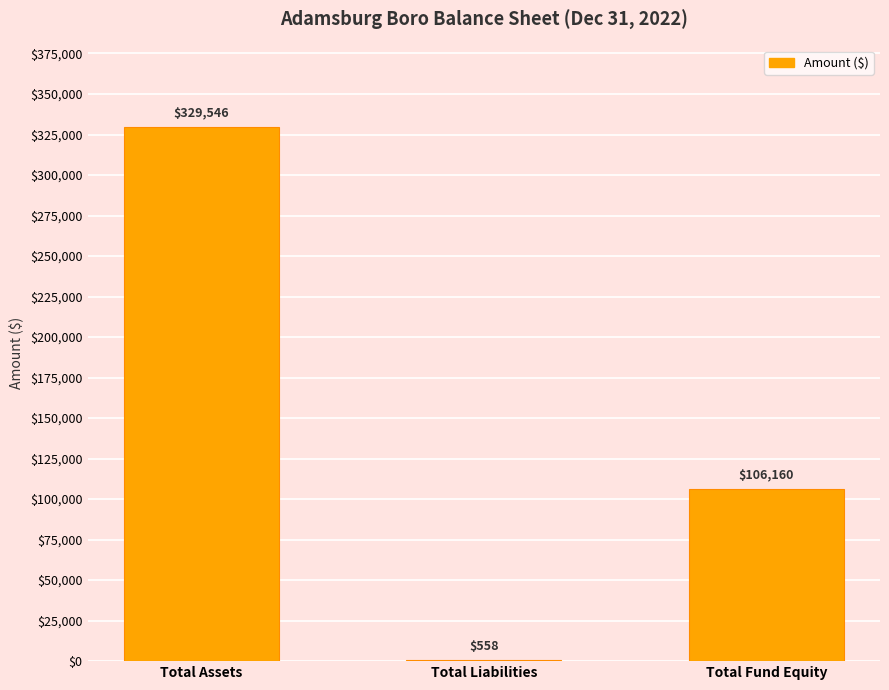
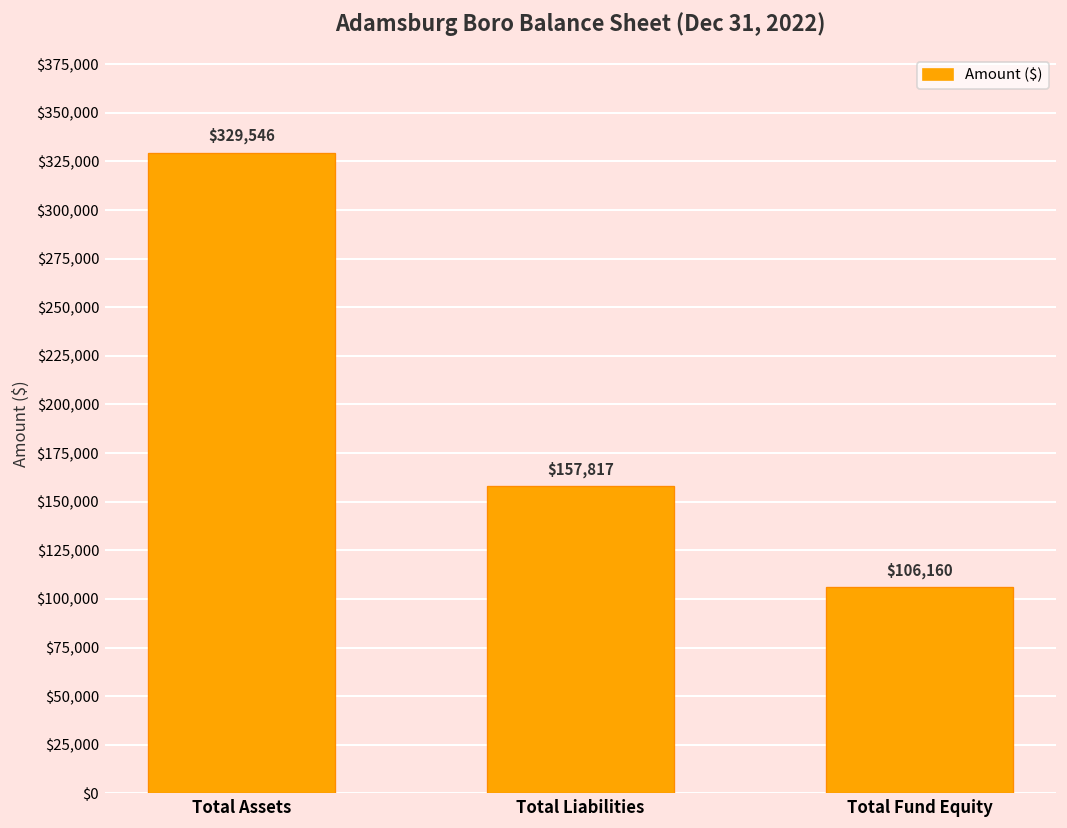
  {
    "Total Assets": "$329,546",
-   "Total Liabilities": "$558",
+   "Total Liabilities": "$157,817",
    "Total Fund Equity": "$106,160"
  }
